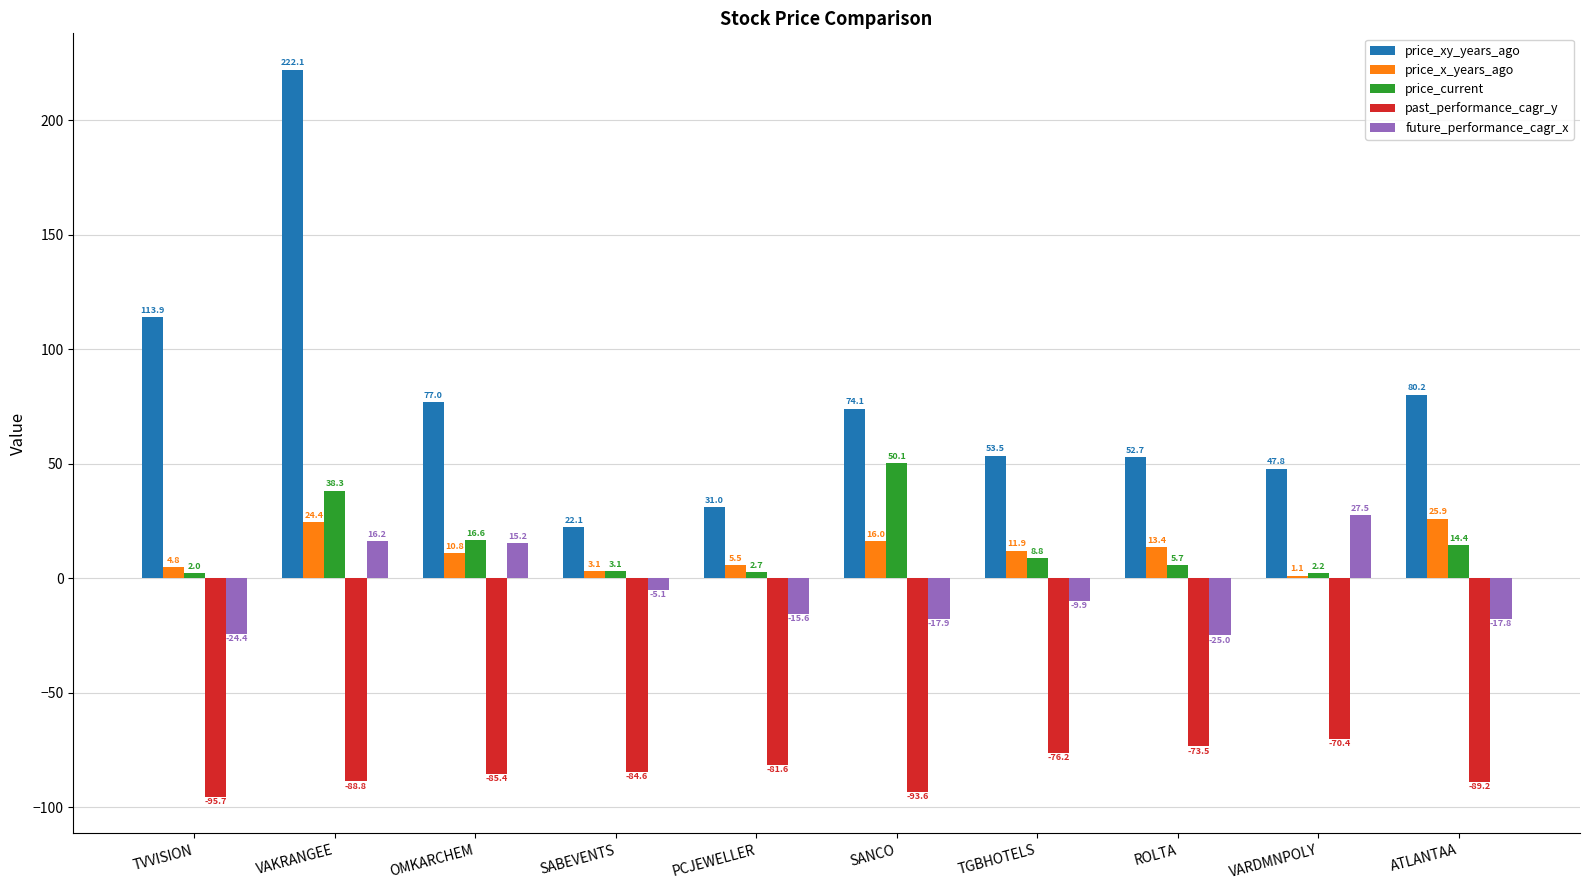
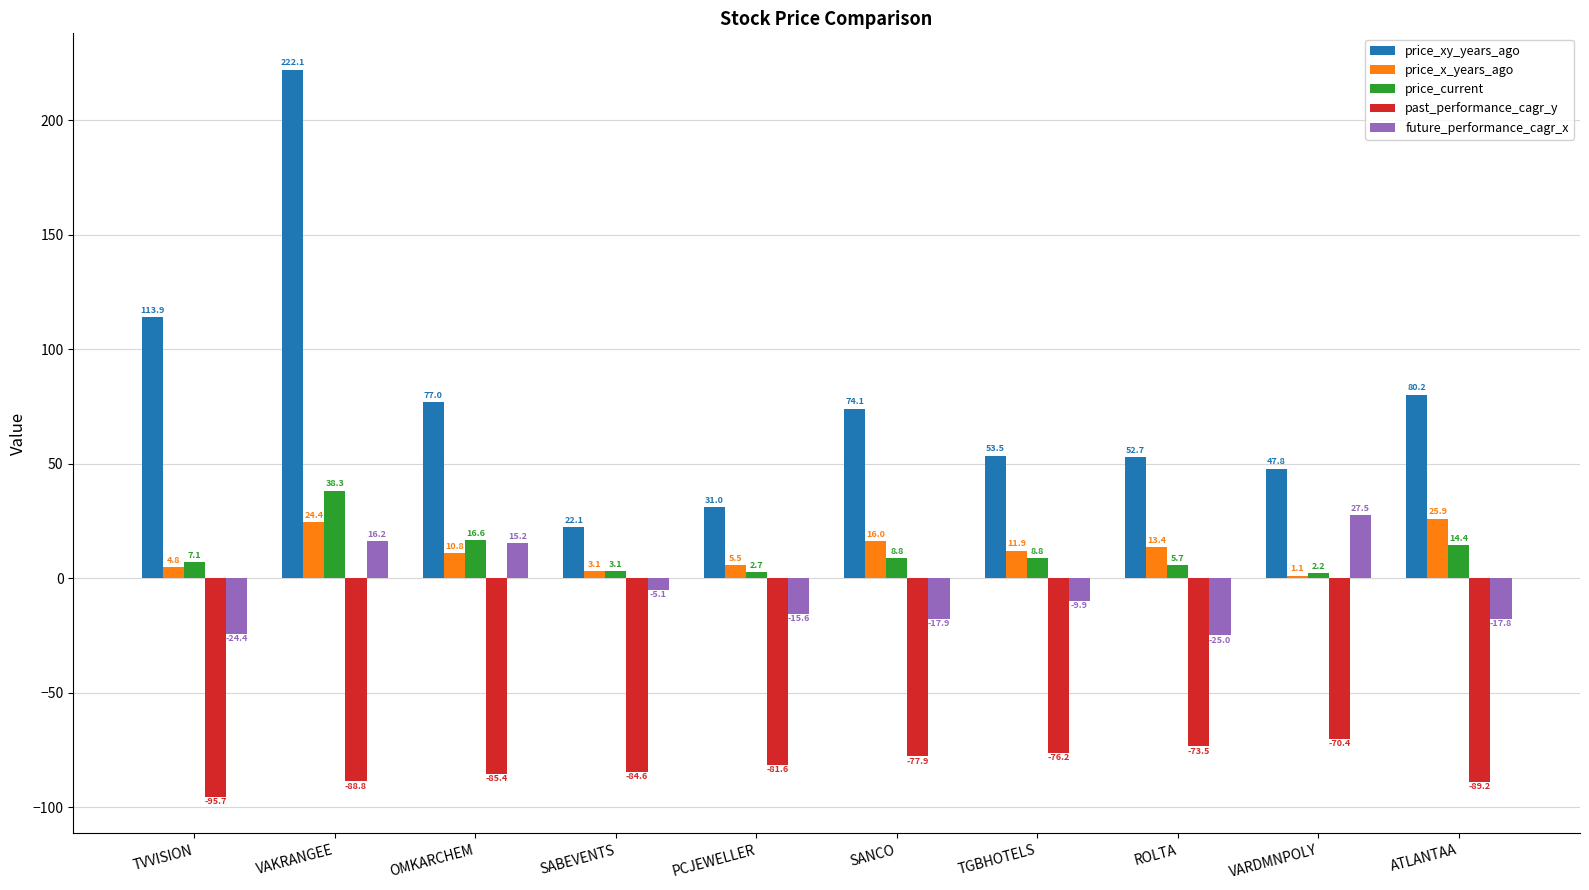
  {
    "price_xy_years_ago": {
      "TVVISION": 113.9,
      "VAKRANGEE": 222.1,
      "OMKARCHEM": 77.0,
      "SABEVENTS": 22.1,
      "PCJEWELLER": 31.0,
      "SANCO": 74.1,
      "TGBHOTELS": 53.5,
      "ROLTA": 52.7,
      "VARDMNPOLY": 47.8,
      "ATLANTAA": 80.2
    },
    "price_x_years_ago": {
      "TVVISION": 4.8,
      "VAKRANGEE": 24.4,
      "OMKARCHEM": 10.8,
      "SABEVENTS": 3.1,
      "PCJEWELLER": 5.5,
      "SANCO": 16.0,
      "TGBHOTELS": 11.9,
      "ROLTA": 13.4,
      "VARDMNPOLY": 1.1,
      "ATLANTAA": 25.9
    },
    "price_current": {
-     "TVVISION": 2.0,
+     "TVVISION": 7.1,
      "VAKRANGEE": 38.3,
      "OMKARCHEM": 16.6,
      "SABEVENTS": 3.1,
      "PCJEWELLER": 2.7,
-     "SANCO": 50.1,
+     "SANCO": 8.8,
      "TGBHOTELS": 8.8,
      "ROLTA": 5.7,
      "VARDMNPOLY": 2.2,
      "ATLANTAA": 14.4
    },
    "past_performance_cagr_y": {
      "TVVISION": -95.7,
      "VAKRANGEE": -88.8,
      "OMKARCHEM": -85.4,
      "SABEVENTS": -84.6,
      "PCJEWELLER": -81.6,
-     "SANCO": -93.6,
+     "SANCO": -77.9,
      "TGBHOTELS": -76.2,
      "ROLTA": -73.5,
      "VARDMNPOLY": -70.4,
      "ATLANTAA": -89.2
    },
    "future_performance_cagr_x": {
      "TVVISION": -24.4,
      "VAKRANGEE": 16.2,
      "OMKARCHEM": 15.2,
      "SABEVENTS": -5.1,
      "PCJEWELLER": -15.6,
      "SANCO": -17.9,
      "TGBHOTELS": -9.9,
      "ROLTA": -25.0,
      "VARDMNPOLY": 27.5,
      "ATLANTAA": -17.8
    }
  }
